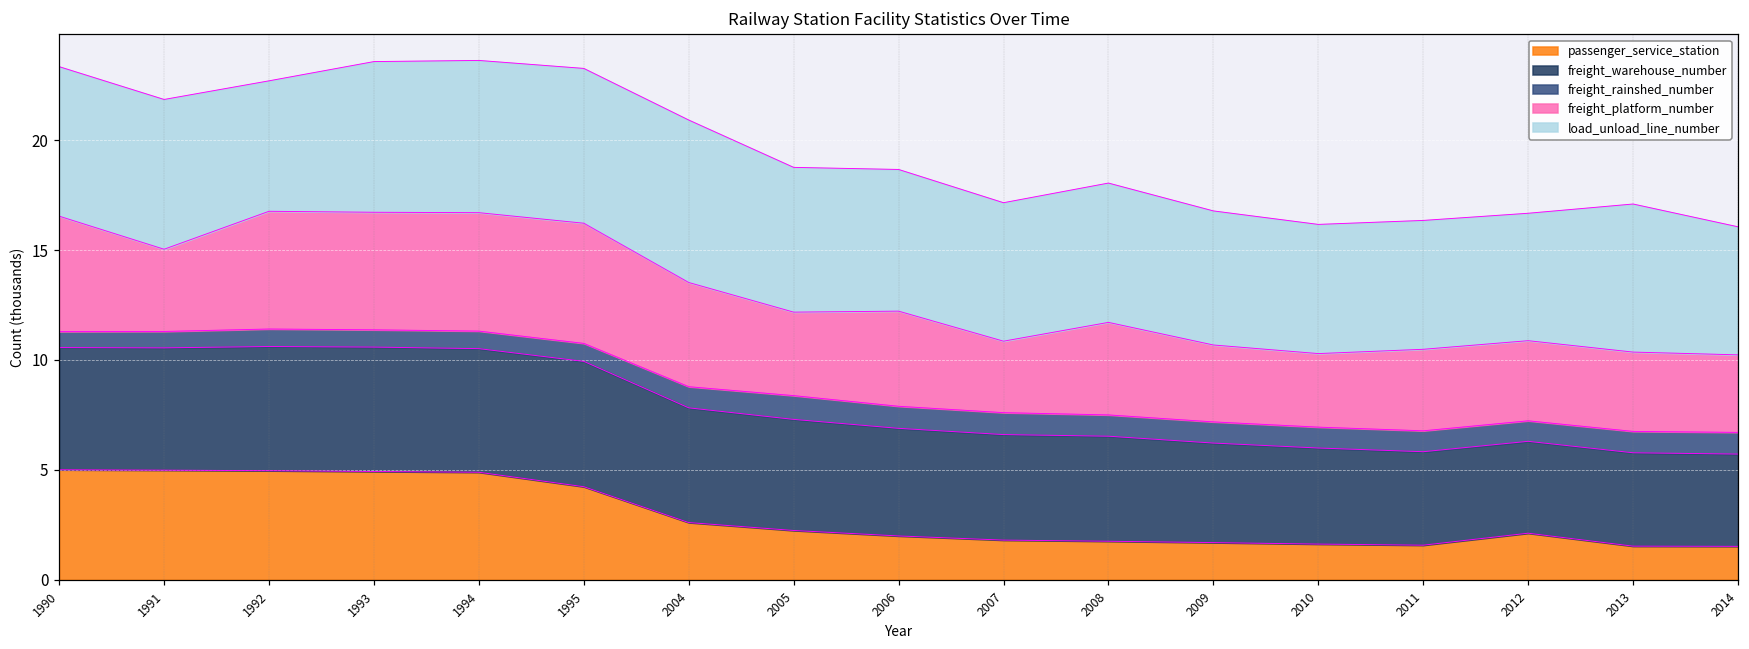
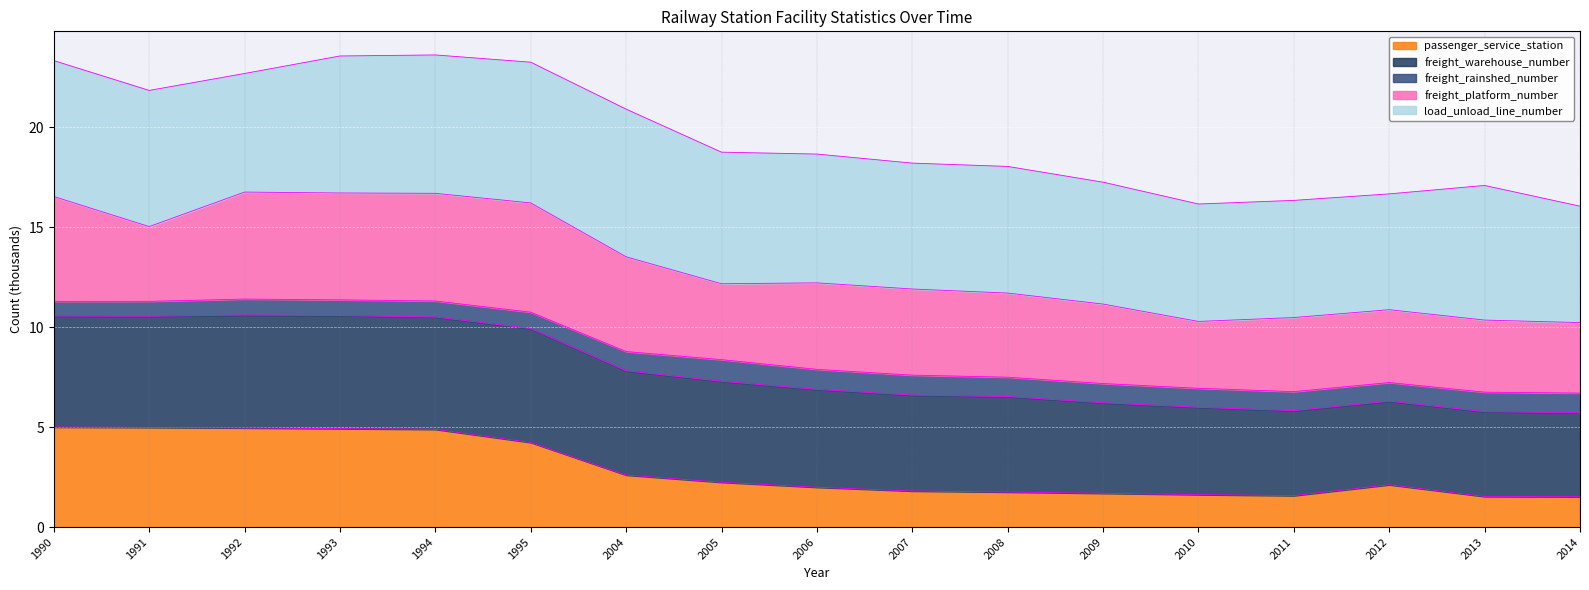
  {
    "passenger_service_station": {
      "1990": 5.0,
      "1991": 5.0,
      "1992": 5.0,
      "1993": 4.9,
      "1994": 4.9,
      "1995": 4.2,
      "2004": 2.6,
      "2005": 2.2,
      "2006": 2.0,
      "2007": 1.8,
      "2008": 1.8,
      "2009": 1.7,
      "2010": 1.6,
      "2011": 1.6,
      "2012": 2.1,
      "2013": 1.5,
      "2014": 1.5
    },
    "freight_platform_number": {
      "1990": 5.3,
      "1991": 3.7,
      "1992": 5.4,
      "1993": 5.3,
      "1994": 5.4,
      "1995": 5.5,
      "2004": 4.7,
      "2005": 3.8,
      "2006": 4.3,
-     "2007": 3.3,
+     "2007": 4.3,
      "2008": 4.2,
-     "2009": 3.5,
+     "2009": 4.0,
      "2010": 3.3,
      "2011": 3.7,
      "2012": 3.6,
      "2013": 3.6,
      "2014": 3.5
    },
    "load_unload_line_number": {
      "1990": 6.8,
      "1991": 6.8,
      "1992": 5.9,
      "1993": 6.9,
      "1994": 6.9,
      "1995": 7.0,
      "2004": 7.4,
      "2005": 6.6,
      "2006": 6.4,
      "2007": 6.3,
      "2008": 6.3,
      "2009": 6.1,
      "2010": 5.9,
      "2011": 5.9,
      "2012": 5.8,
      "2013": 6.7,
      "2014": 5.8
    }
  }
